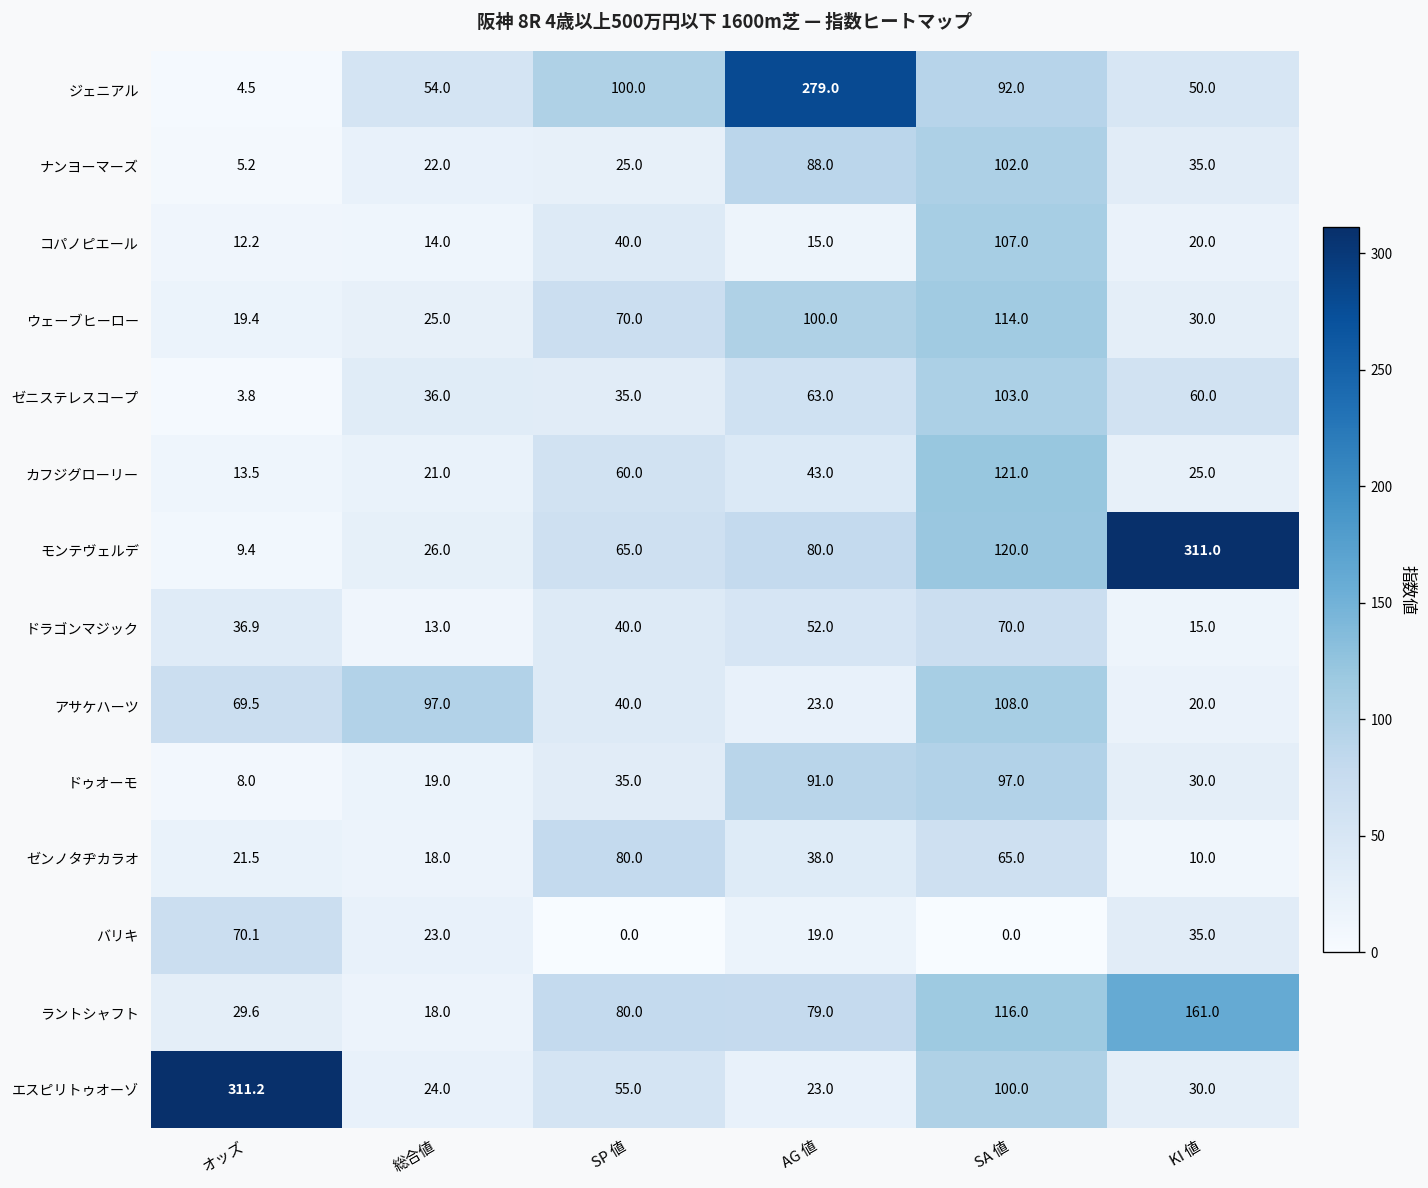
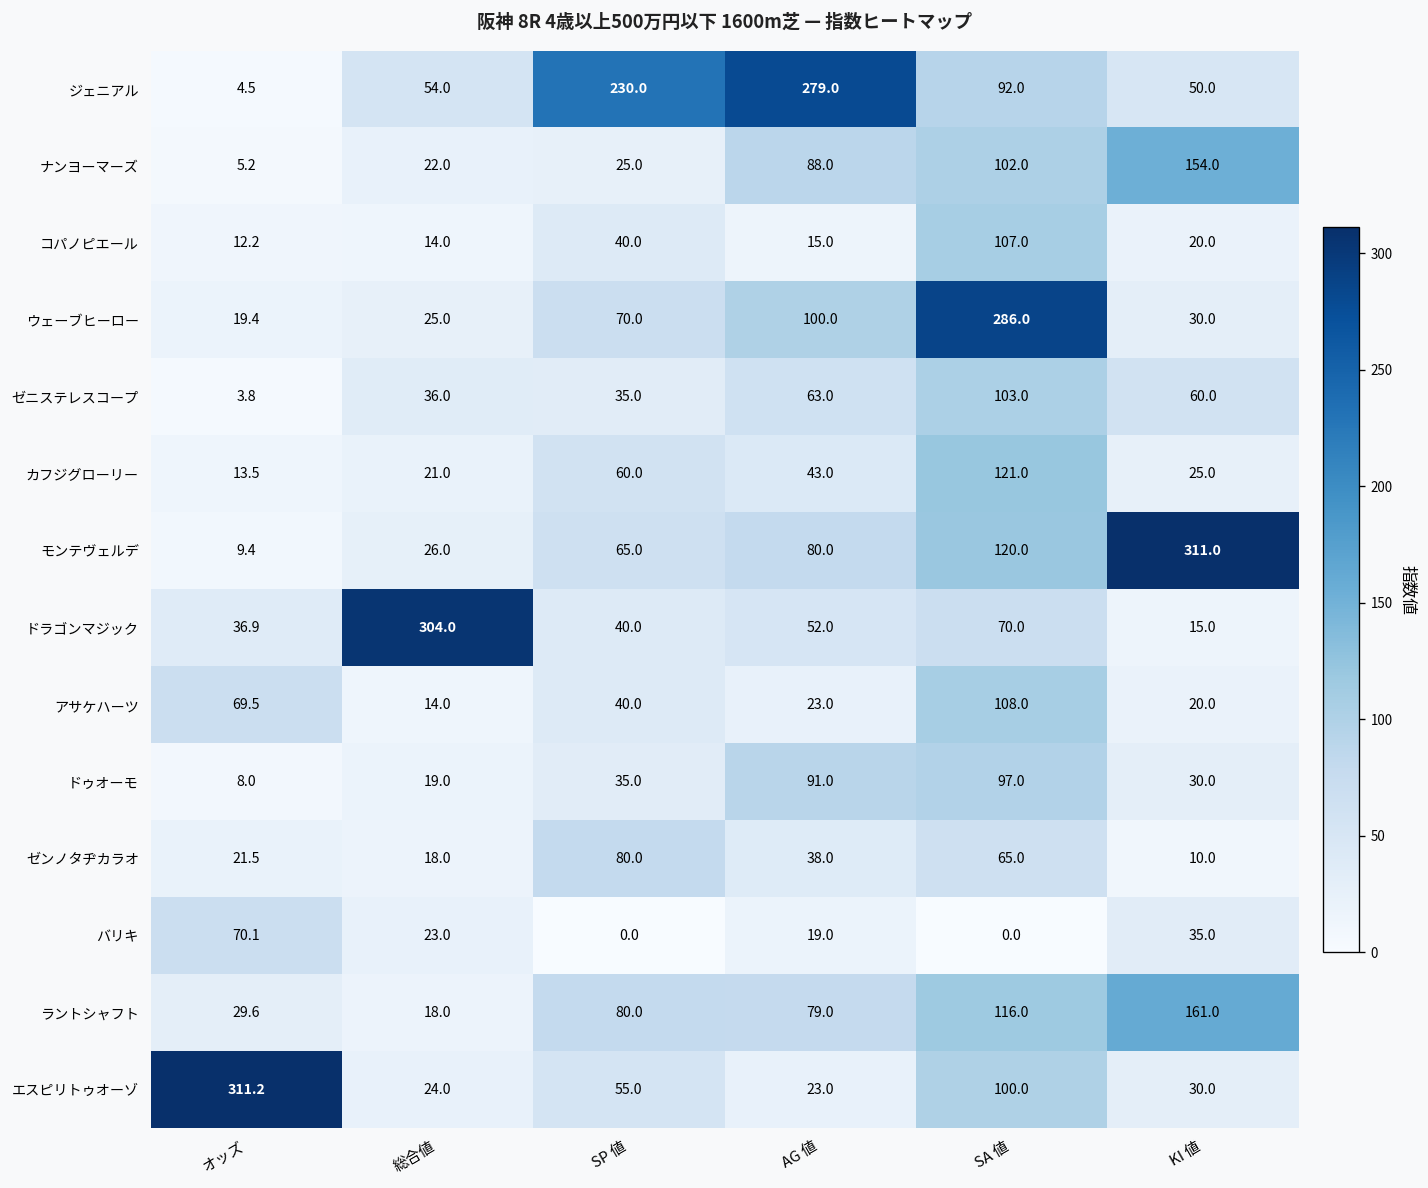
  {
    "ジェニアル": {
      "オッズ": 4.5,
      "総合値": 54.0,
-     "SP 値": 100.0,
+     "SP 値": 230.0,
      "AG 値": 279.0,
      "SA 値": 92.0,
      "KI 値": 50.0
    },
    "ナンヨーマーズ": {
      "オッズ": 5.2,
      "総合値": 22.0,
      "SP 値": 25.0,
      "AG 値": 88.0,
      "SA 値": 102.0,
-     "KI 値": 35.0
+     "KI 値": 154.0
    },
    "コパノピエール": {
      "オッズ": 12.2,
      "総合値": 14.0,
      "SP 値": 40.0,
      "AG 値": 15.0,
      "SA 値": 107.0,
      "KI 値": 20.0
    },
    "ウェーブヒーロー": {
      "オッズ": 19.4,
      "総合値": 25.0,
      "SP 値": 70.0,
      "AG 値": 100.0,
-     "SA 値": 114.0,
+     "SA 値": 286.0,
      "KI 値": 30.0
    },
    "ゼニステレスコープ": {
      "オッズ": 3.8,
      "総合値": 36.0,
      "SP 値": 35.0,
      "AG 値": 63.0,
      "SA 値": 103.0,
      "KI 値": 60.0
    },
    "カフジグローリー": {
      "オッズ": 13.5,
      "総合値": 21.0,
      "SP 値": 60.0,
      "AG 値": 43.0,
      "SA 値": 121.0,
      "KI 値": 25.0
    },
    "モンテヴェルデ": {
      "オッズ": 9.4,
      "総合値": 26.0,
      "SP 値": 65.0,
      "AG 値": 80.0,
      "SA 値": 120.0,
      "KI 値": 311.0
    },
    "ドラゴンマジック": {
      "オッズ": 36.9,
-     "総合値": 13.0,
+     "総合値": 304.0,
      "SP 値": 40.0,
      "AG 値": 52.0,
      "SA 値": 70.0,
      "KI 値": 15.0
    },
    "アサケハーツ": {
      "オッズ": 69.5,
-     "総合値": 97.0,
+     "総合値": 14.0,
      "SP 値": 40.0,
      "AG 値": 23.0,
      "SA 値": 108.0,
      "KI 値": 20.0
    },
    "ドゥオーモ": {
      "オッズ": 8.0,
      "総合値": 19.0,
      "SP 値": 35.0,
      "AG 値": 91.0,
      "SA 値": 97.0,
      "KI 値": 30.0
    },
    "ゼンノタヂカラオ": {
      "オッズ": 21.5,
      "総合値": 18.0,
      "SP 値": 80.0,
      "AG 値": 38.0,
      "SA 値": 65.0,
      "KI 値": 10.0
    },
    "バリキ": {
      "オッズ": 70.1,
      "総合値": 23.0,
      "SP 値": 0.0,
      "AG 値": 19.0,
      "SA 値": 0.0,
      "KI 値": 35.0
    },
    "ラントシャフト": {
      "オッズ": 29.6,
      "総合値": 18.0,
      "SP 値": 80.0,
      "AG 値": 79.0,
      "SA 値": 116.0,
      "KI 値": 161.0
    },
    "エスピリトゥオーゾ": {
      "オッズ": 311.2,
      "総合値": 24.0,
      "SP 値": 55.0,
      "AG 値": 23.0,
      "SA 値": 100.0,
      "KI 値": 30.0
    }
  }
